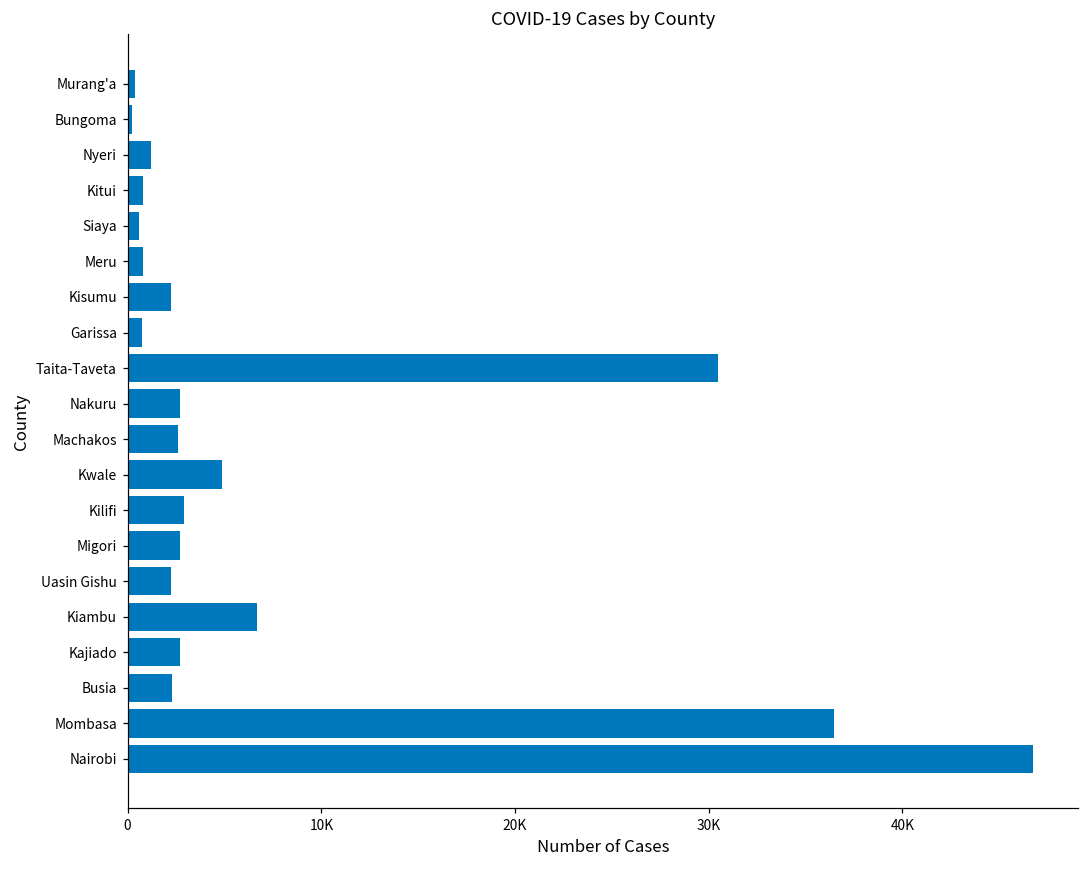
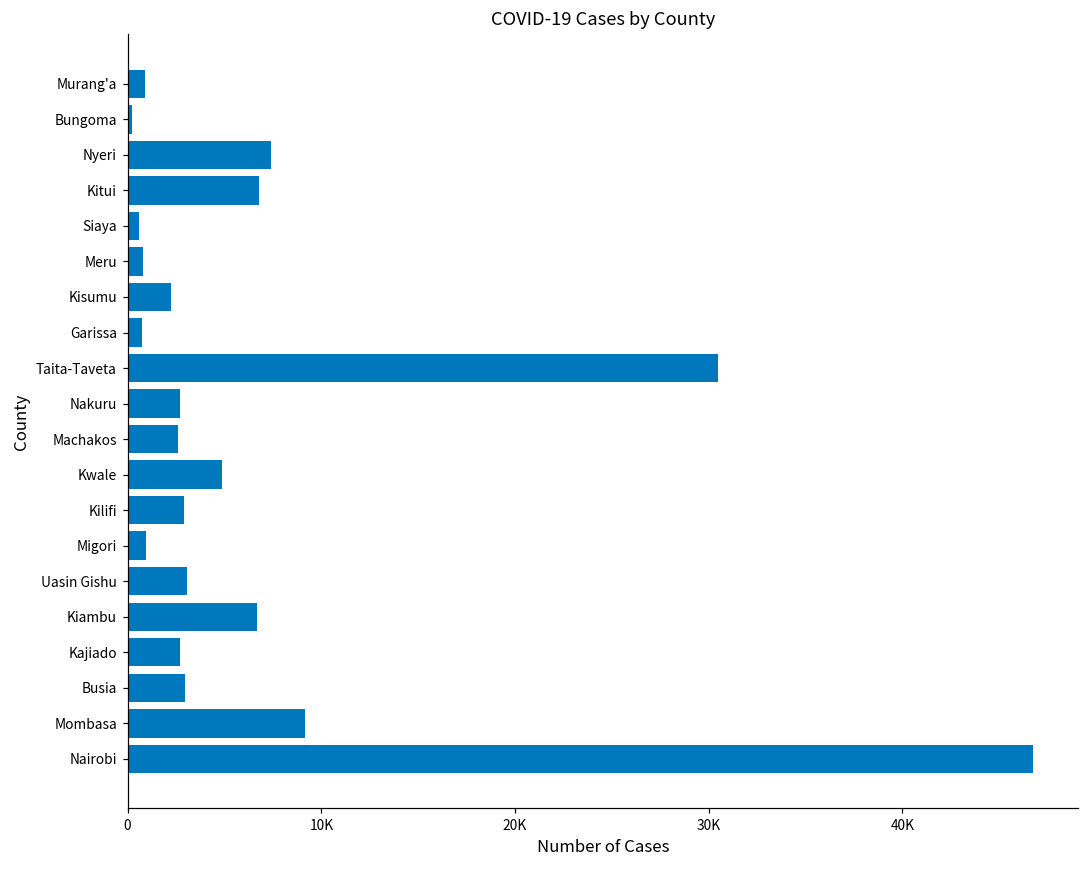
  {
-   "Murang'a": 400,
+   "Murang'a": 900,
    "Bungoma": 200,
-   "Nyeri": 1200,
-   "Kitui": 800,
+   "Nyeri": 7400,
+   "Kitui": 6800,
    "Siaya": 600,
    "Meru": 800,
    "Kisumu": 2300,
    "Garissa": 800,
    "Taita-Taveta": 30500,
    "Nakuru": 2700,
    "Machakos": 2600,
    "Kwale": 4900,
    "Kilifi": 2900,
-   "Migori": 2700,
-   "Uasin Gishu": 2200,
+   "Migori": 1000,
+   "Uasin Gishu": 3100,
    "Kiambu": 6700,
    "Kajiado": 2700,
-   "Busia": 2300,
-   "Mombasa": 36500,
+   "Busia": 3000,
+   "Mombasa": 9200,
    "Nairobi": 46700
  }
